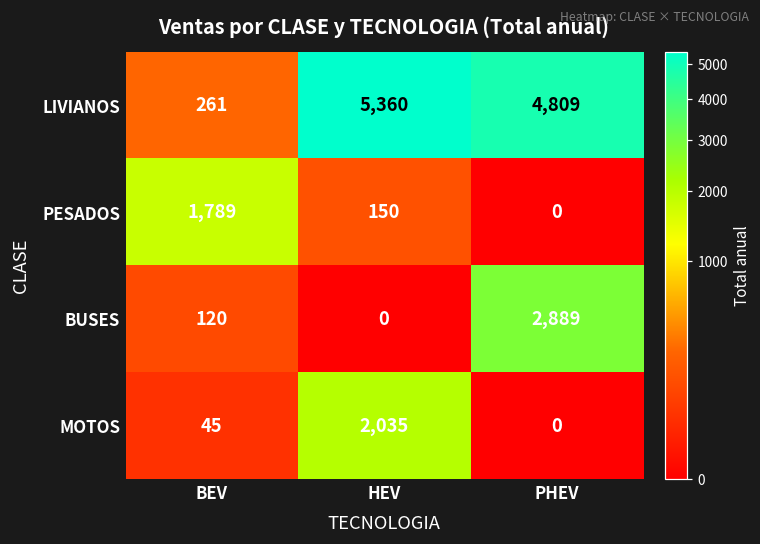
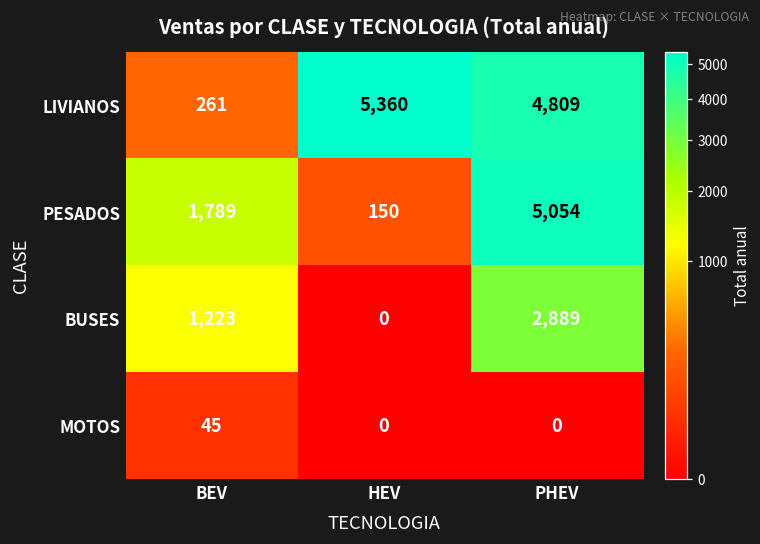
  {
    "LIVIANOS": {
      "BEV": "261",
      "HEV": "5,360",
      "PHEV": "4,809"
    },
    "PESADOS": {
      "BEV": "1,789",
      "HEV": "150",
-     "PHEV": "0"
+     "PHEV": "5,054"
    },
    "BUSES": {
-     "BEV": "120",
+     "BEV": "1,223",
      "HEV": "0",
      "PHEV": "2,889"
    },
    "MOTOS": {
      "BEV": "45",
-     "HEV": "2,035",
+     "HEV": "0",
      "PHEV": "0"
    }
  }
